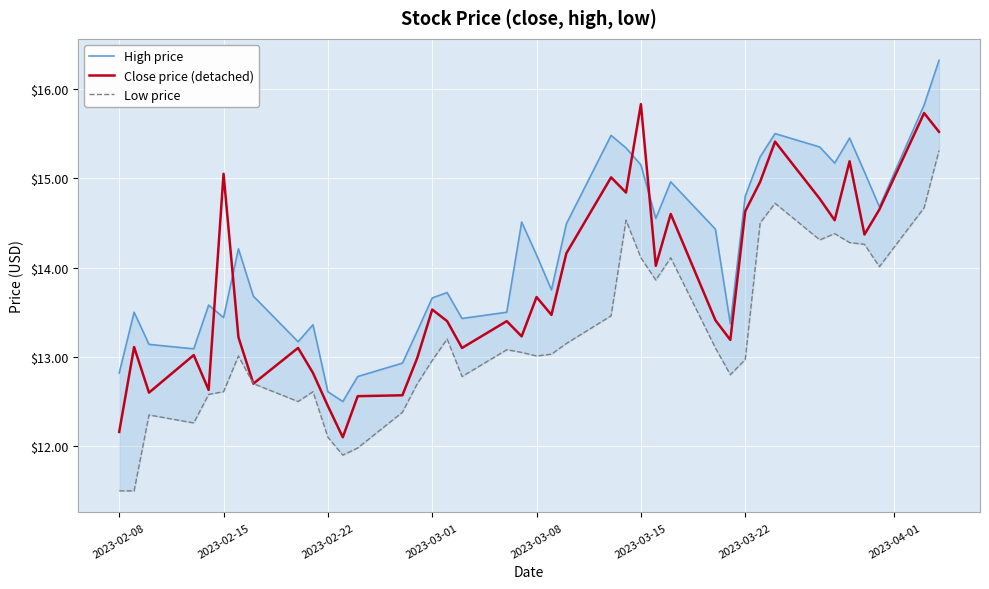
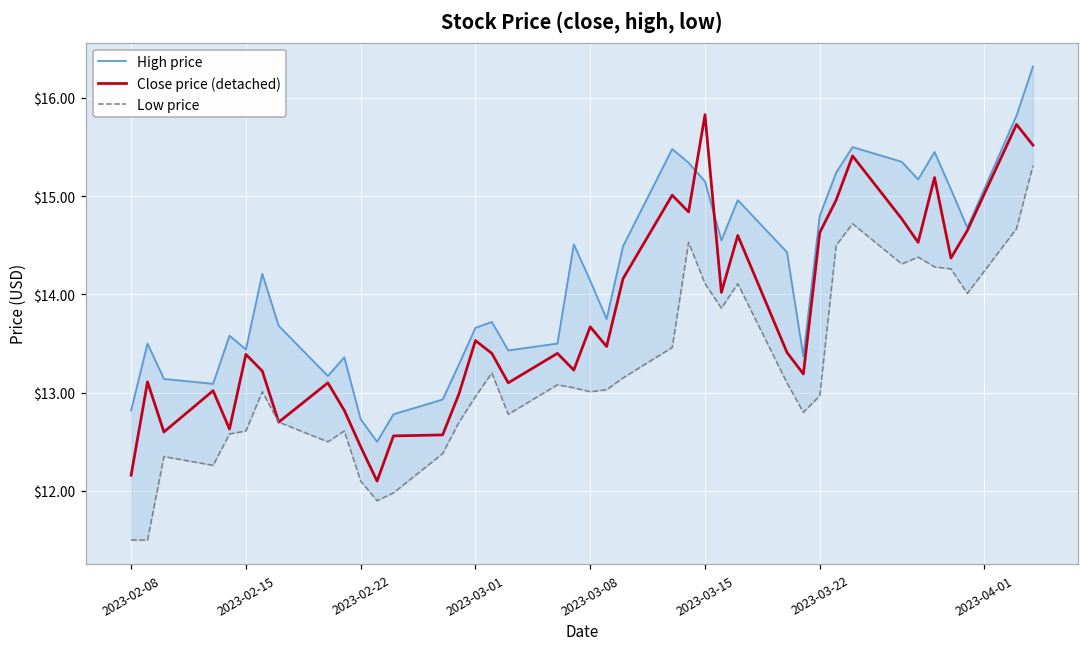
  {
    "High price": {
      "2023-02-08": "$12.8",
      "2023-02-15": "$13.4",
-     "2023-02-22": "$12.6",
+     "2023-02-22": "$12.7",
      "2023-03-01": "$13.7",
      "2023-03-08": "$14.1",
      "2023-03-15": "$15.2",
      "2023-03-22": "$14.8"
    },
    "Close price (detached)": {
      "2023-02-08": "$12.2",
-     "2023-02-15": "$15.1",
+     "2023-02-15": "$13.4",
      "2023-02-22": "$12.5",
      "2023-03-01": "$13.5",
      "2023-03-08": "$13.7",
      "2023-03-15": "$15.8",
      "2023-03-22": "$14.6"
    },
    "Low price": {
      "2023-02-08": "$11.5",
      "2023-02-15": "$12.6",
      "2023-02-22": "$12.1",
      "2023-03-01": "$13.0",
      "2023-03-08": "$13.0",
      "2023-03-15": "$14.1",
      "2023-03-22": "$13.0"
    }
  }
